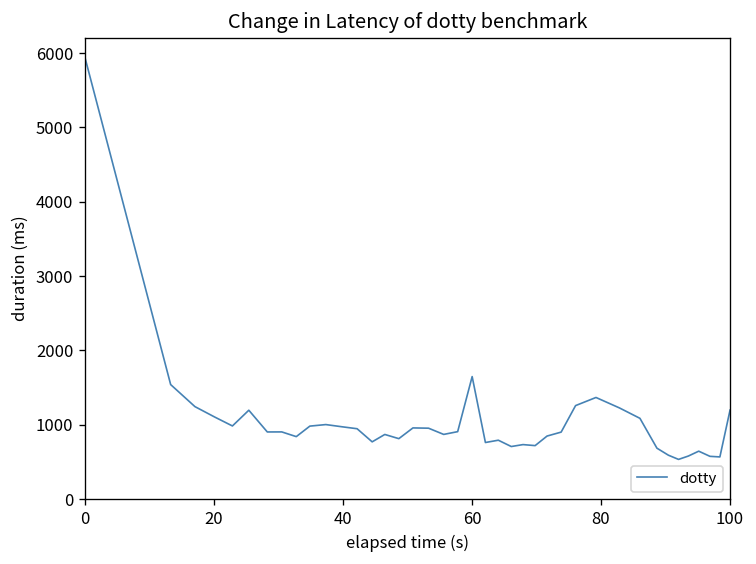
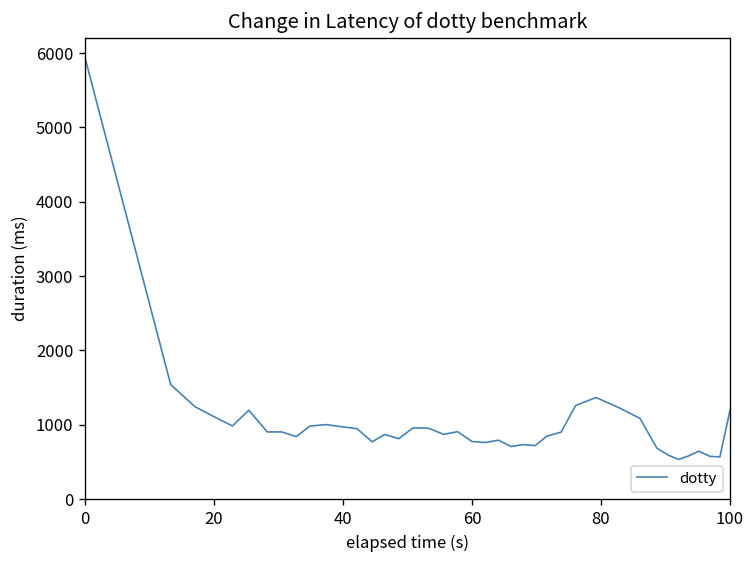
  {
    "0": 5900,
-   "60": 1600,
+   "60": 800,
    "100": 1200
  }
